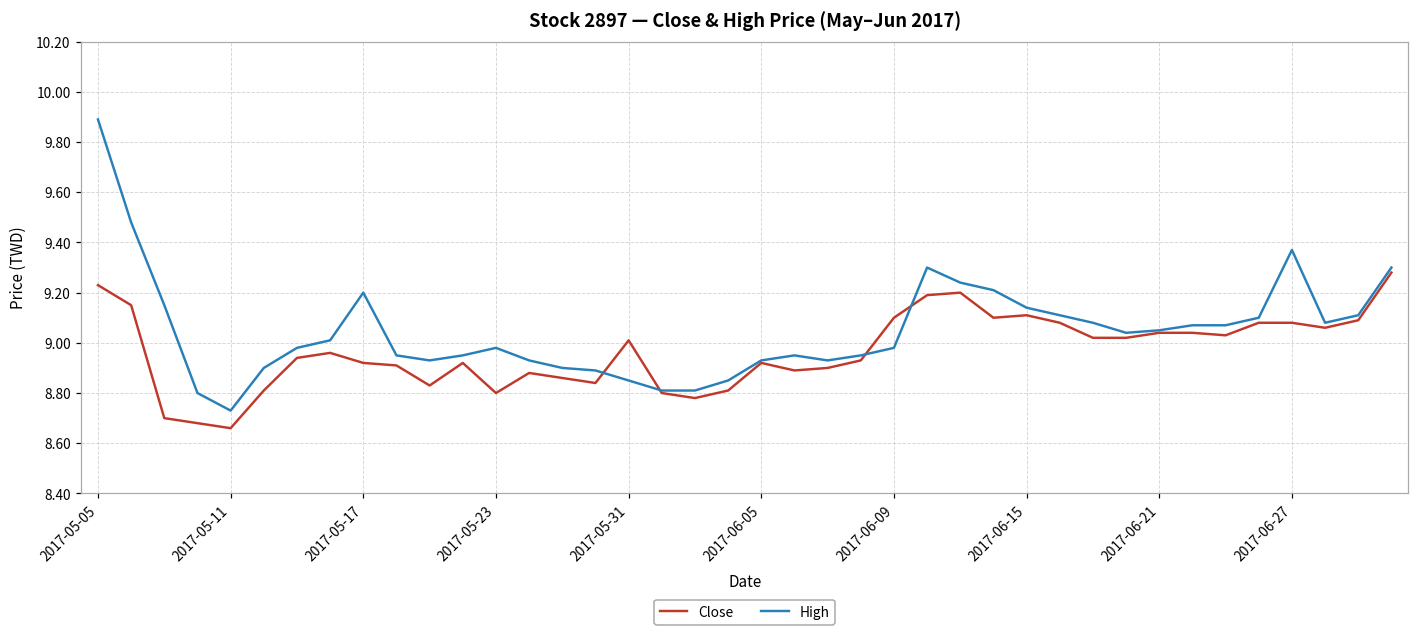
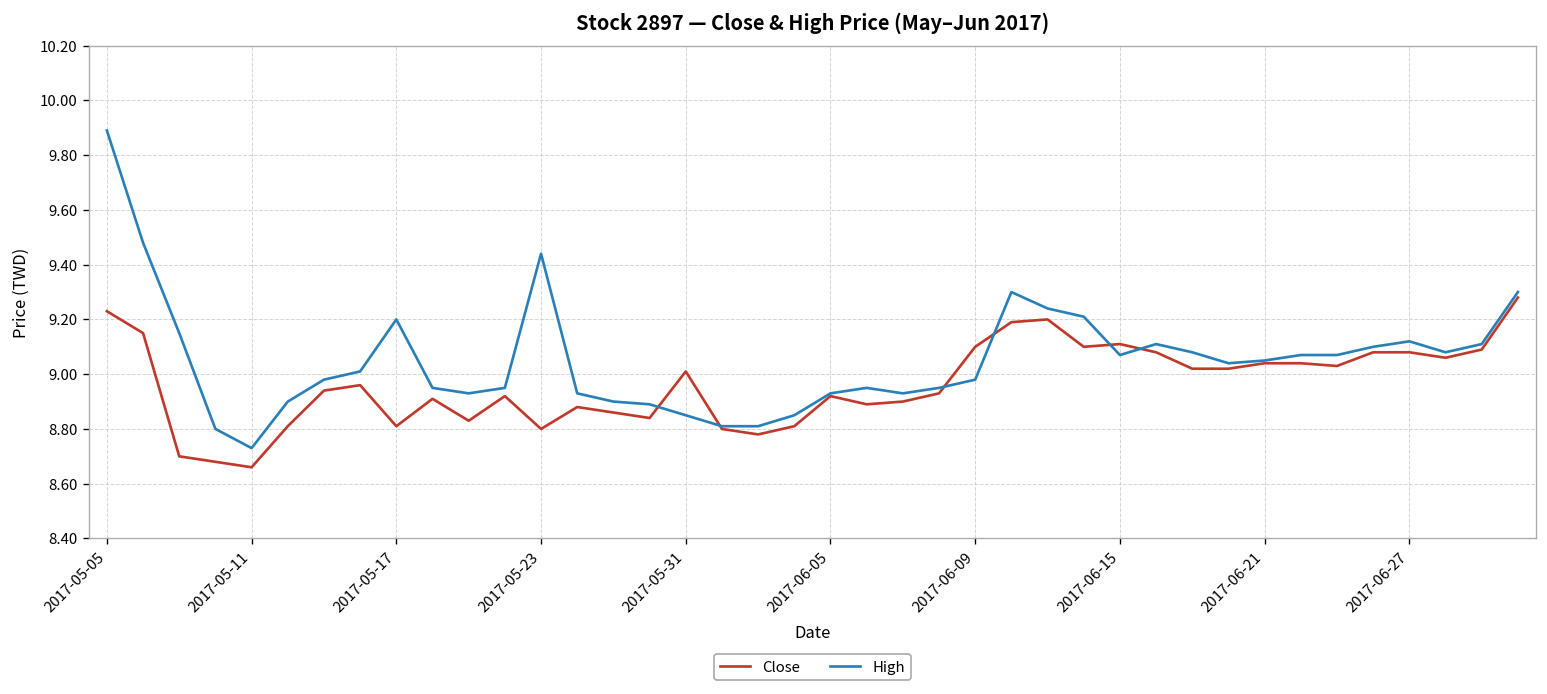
  {
    "Close": {
      "2017-05-05": 9.23,
      "2017-05-11": 8.66,
-     "2017-05-17": 8.92,
+     "2017-05-17": 8.81,
      "2017-05-23": 8.80,
      "2017-05-31": 9.01,
      "2017-06-09": 9.10,
      "2017-06-15": 9.11,
      "2017-06-27": 9.08
    },
    "High": {
      "2017-05-05": 9.89,
      "2017-05-11": 8.73,
      "2017-05-17": 9.20,
-     "2017-05-23": 8.98,
+     "2017-05-23": 9.44,
      "2017-05-31": 8.85,
      "2017-06-09": 8.98,
-     "2017-06-15": 9.14,
-     "2017-06-27": 9.37
+     "2017-06-15": 9.07,
+     "2017-06-27": 9.12
    }
  }
